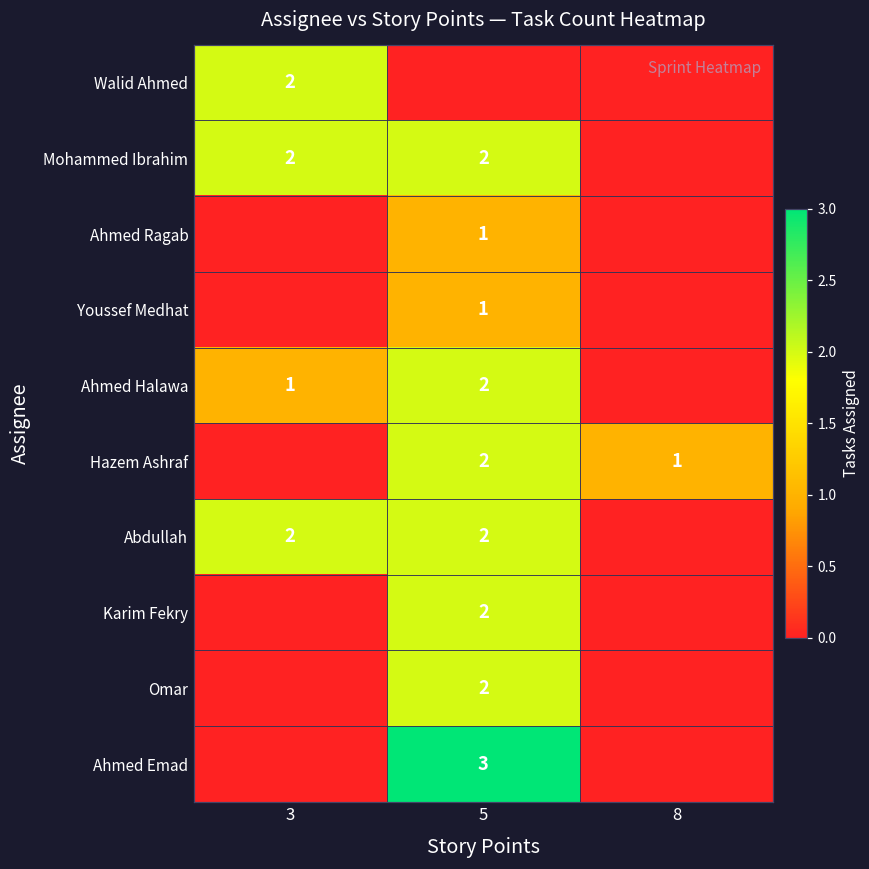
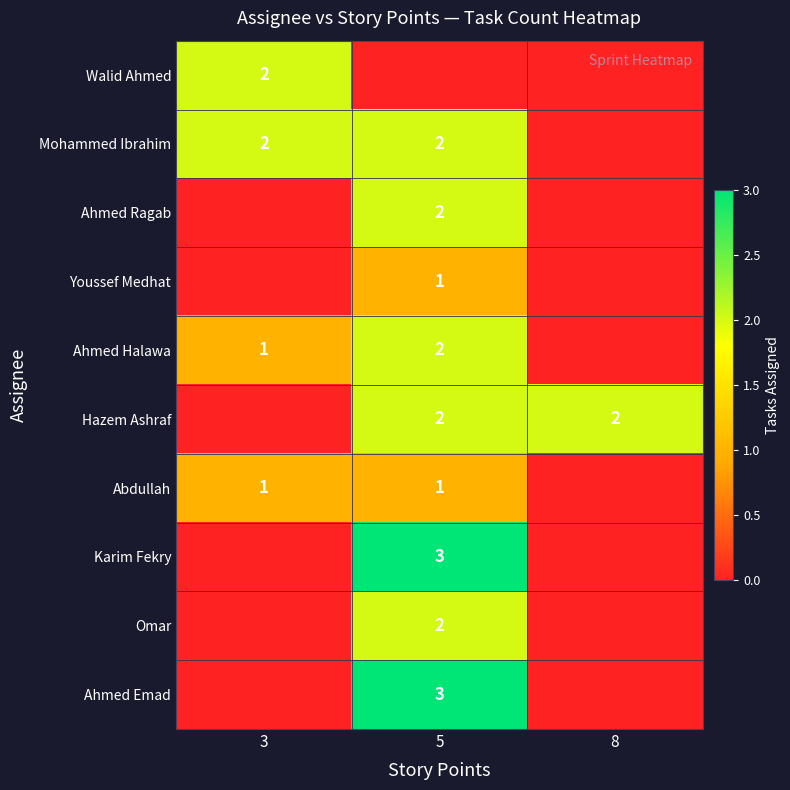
  {
    "Walid Ahmed": {
      "3": 2
    },
    "Mohammed Ibrahim": {
      "3": 2,
      "5": 2
    },
    "Ahmed Ragab": {
-     "5": 1
+     "5": 2
    },
    "Youssef Medhat": {
      "5": 1
    },
    "Ahmed Halawa": {
      "3": 1,
      "5": 2
    },
    "Hazem Ashraf": {
      "5": 2,
-     "8": 1
+     "8": 2
    },
    "Abdullah": {
-     "3": 2,
-     "5": 2
+     "3": 1,
+     "5": 1
    },
    "Karim Fekry": {
-     "5": 2
+     "5": 3
    },
    "Omar": {
      "5": 2
    },
    "Ahmed Emad": {
      "5": 3
    }
  }
